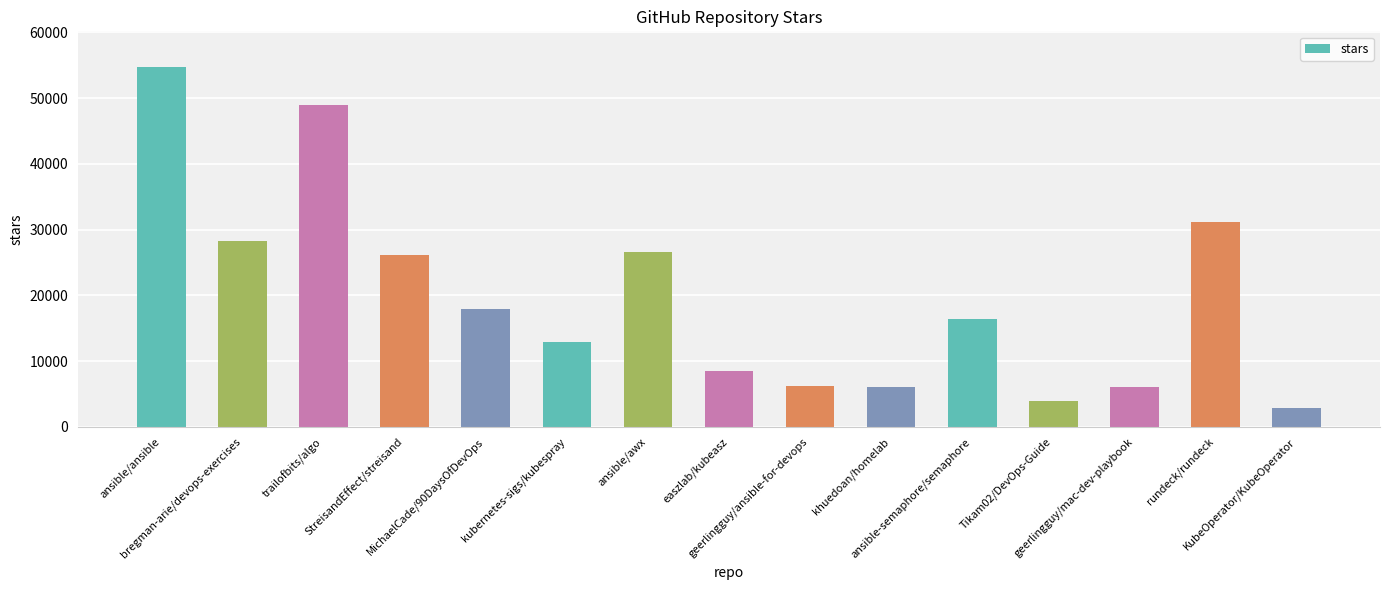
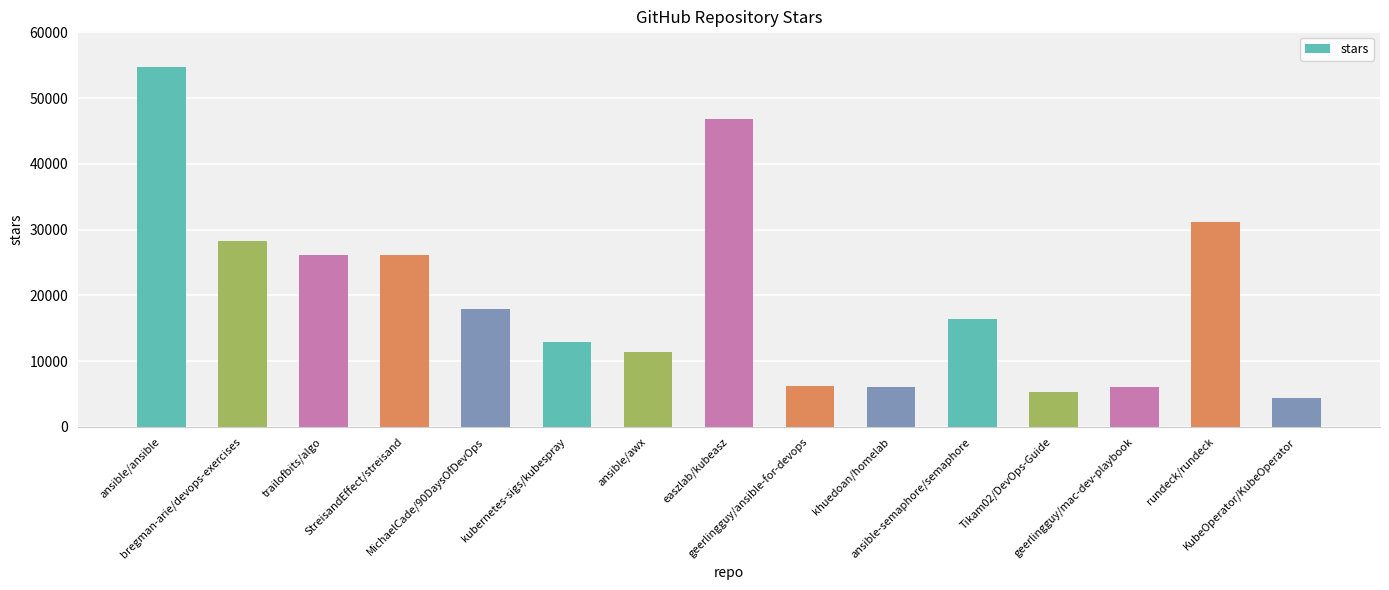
  {
    "ansible/ansible": 55000,
    "bregman-arie/devops-exercises": 28000,
-   "trailofbits/algo": 49000,
+   "trailofbits/algo": 26000,
    "StreisandEffect/streisand": 26000,
    "MichaelCade/90DaysOfDevOps": 18000,
    "kubernetes-sigs/kubespray": 13000,
-   "ansible/awx": 27000,
-   "easzlab/kubeasz": 9000,
+   "ansible/awx": 11000,
+   "easzlab/kubeasz": 47000,
    "geerlingguy/ansible-for-devops": 6000,
    "khuedoan/homelab": 6000,
    "ansible-semaphore/semaphore": 16000,
-   "Tikam02/DevOps-Guide": 4000,
+   "Tikam02/DevOps-Guide": 5000,
    "geerlingguy/mac-dev-playbook": 6000,
    "rundeck/rundeck": 31000,
-   "KubeOperator/KubeOperator": 3000
+   "KubeOperator/KubeOperator": 4000
  }
